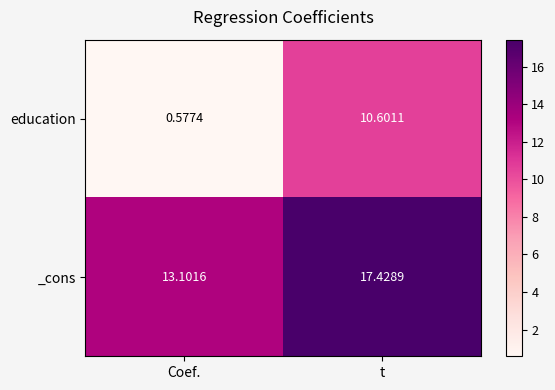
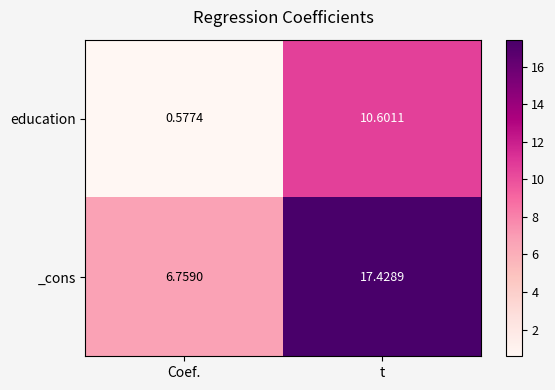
  {
    "education": {
      "Coef.": 0.5774,
      "t": 10.6011
    },
    "_cons": {
-     "Coef.": 13.1016,
+     "Coef.": 6.7590,
      "t": 17.4289
    }
  }
